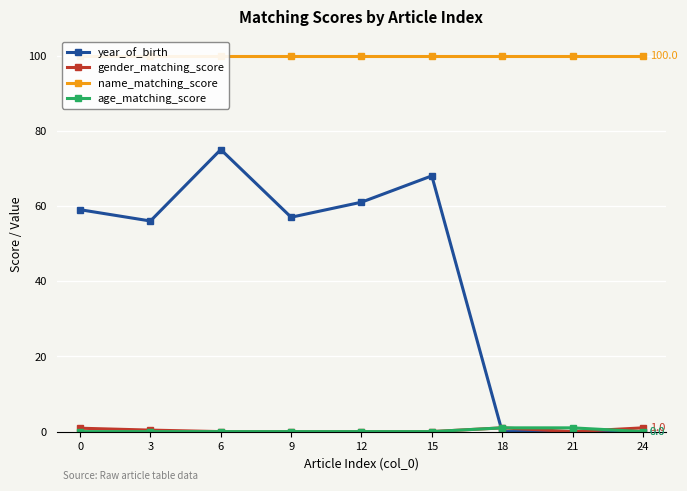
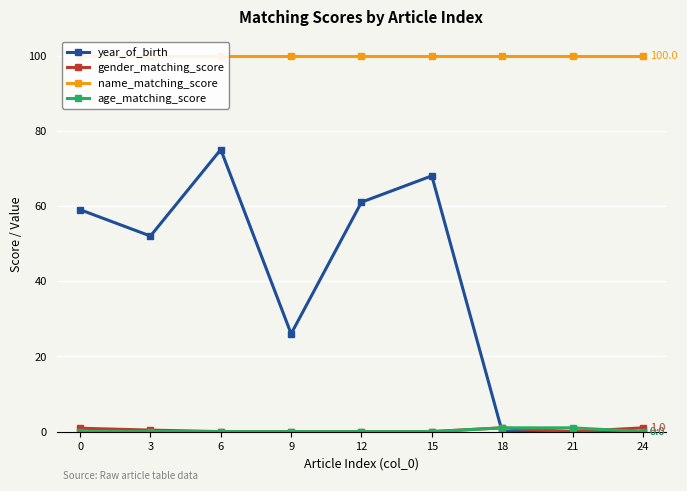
  {
    "year_of_birth": {
      "0": 59,
-     "3": 56,
+     "3": 52,
      "6": 75,
-     "9": 57,
+     "9": 26,
      "12": 61,
      "15": 68,
      "18": 0
    },
    "gender_matching_score": {
      "0": 1
    },
    "name_matching_score": {
      "24": 100.0
    },
    "age_matching_score": {
      "0": 0,
      "21": 1
    }
  }
